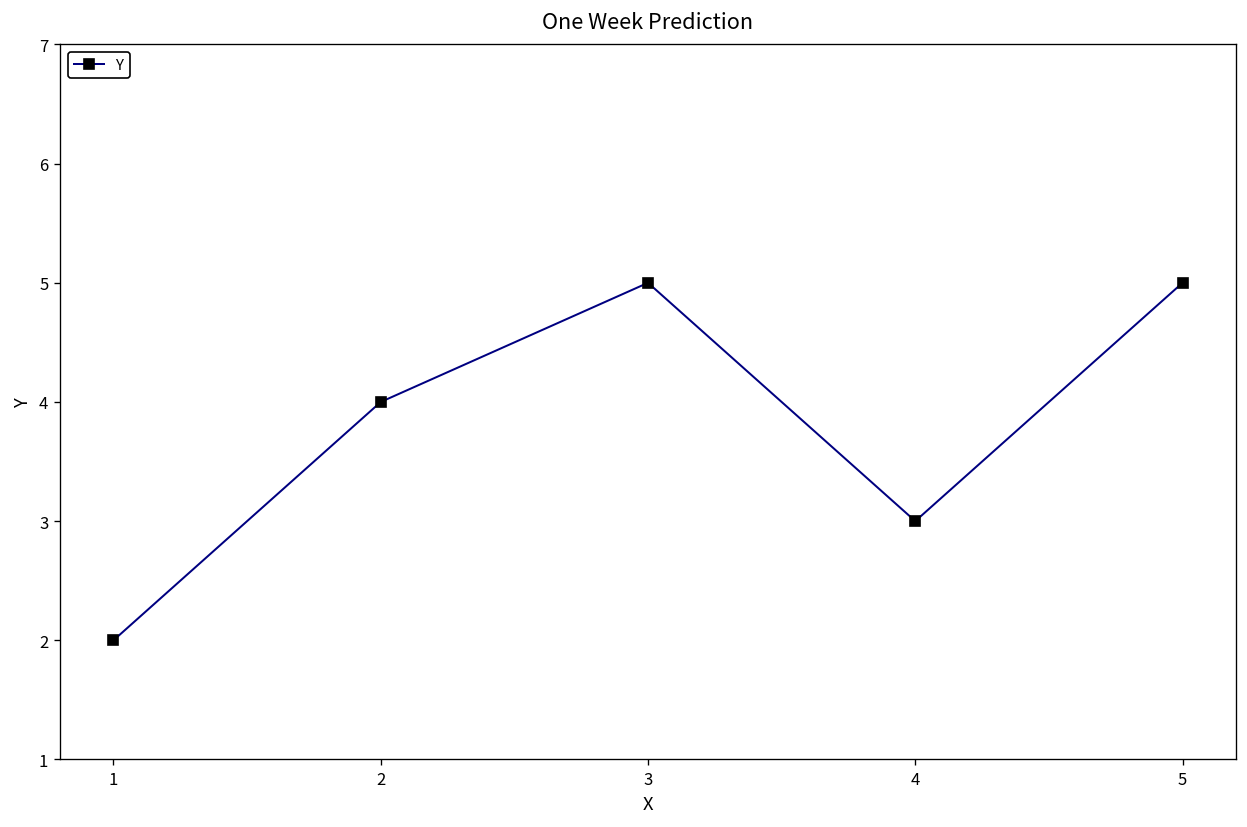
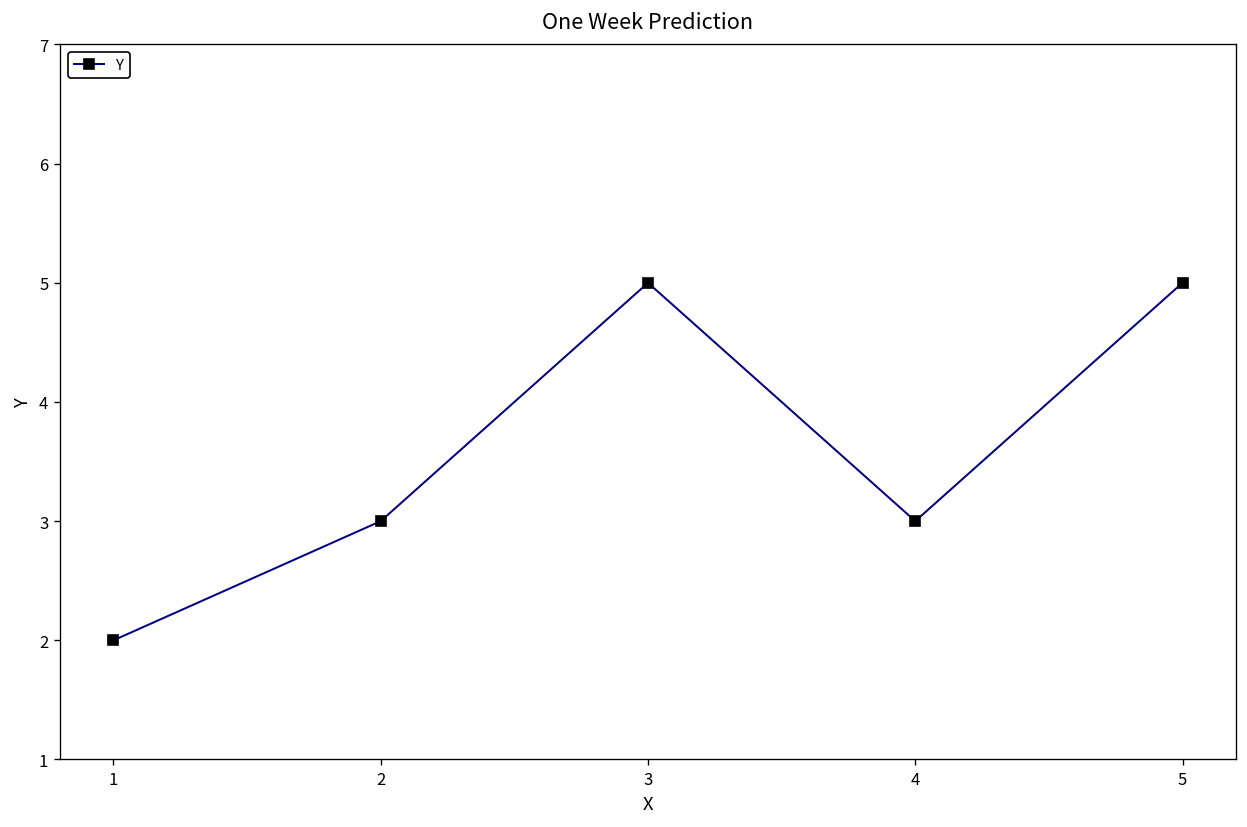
  {
    "1": 2,
-   "2": 4,
+   "2": 3,
    "3": 5,
    "4": 3,
    "5": 5
  }
